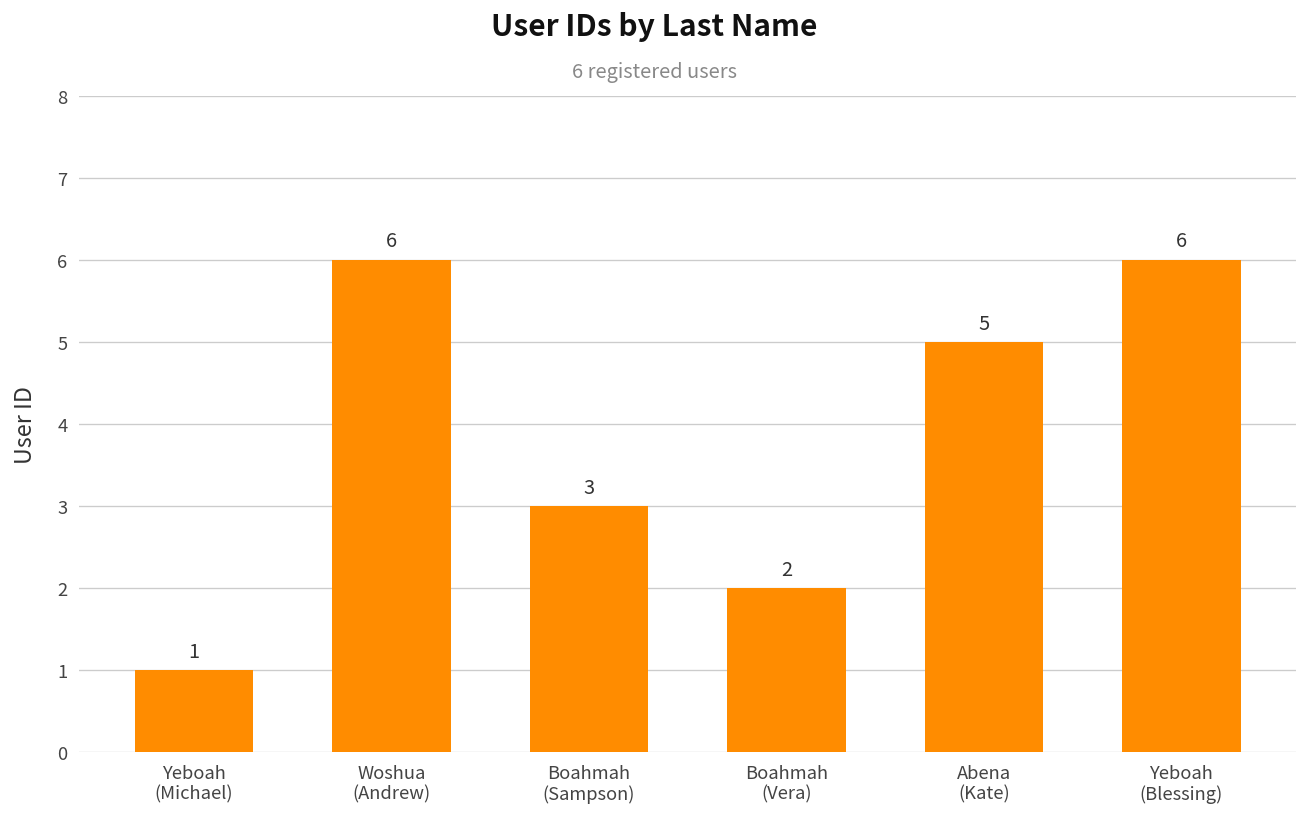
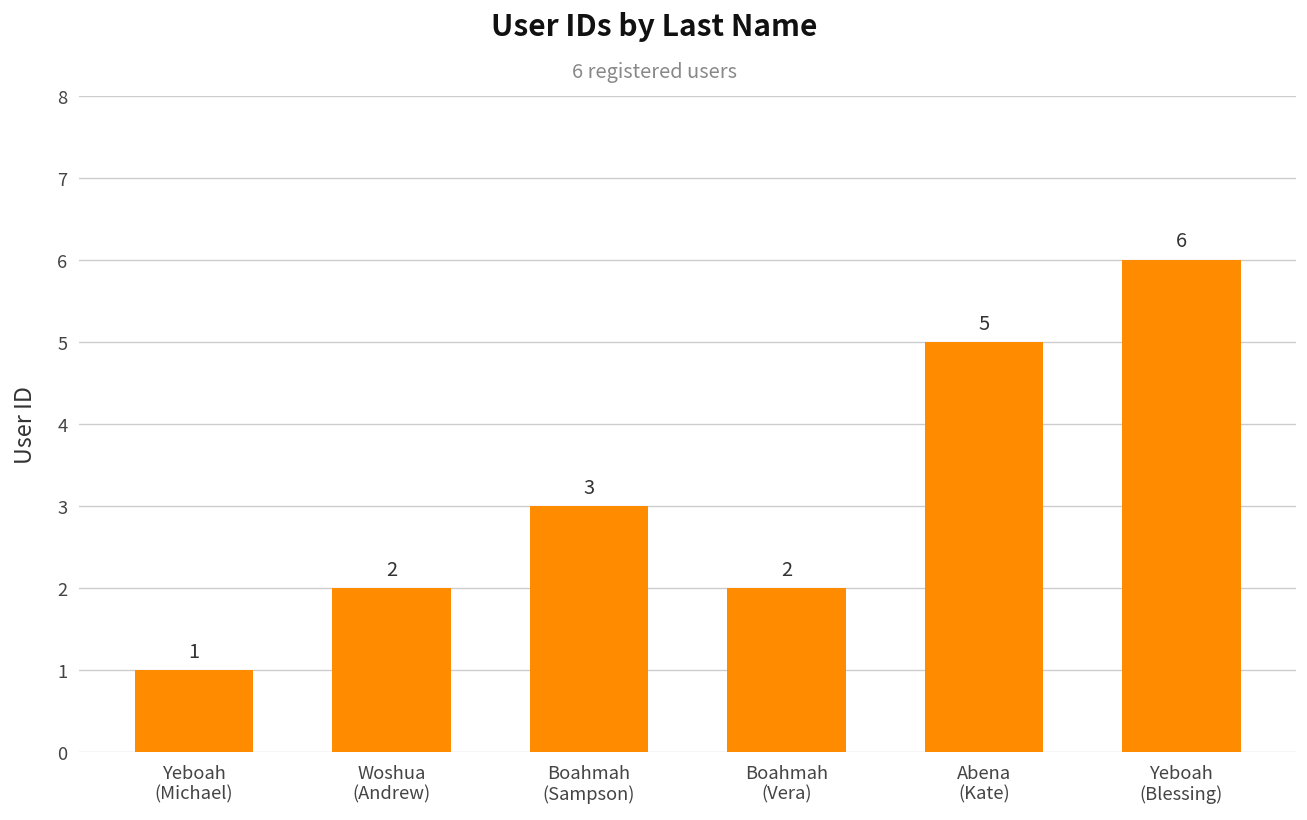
  {
    "Yeboah (Michael)": 1,
-   "Woshua (Andrew)": 6,
+   "Woshua (Andrew)": 2,
    "Boahmah (Sampson)": 3,
    "Boahmah (Vera)": 2,
    "Abena (Kate)": 5,
    "Yeboah (Blessing)": 6
  }
